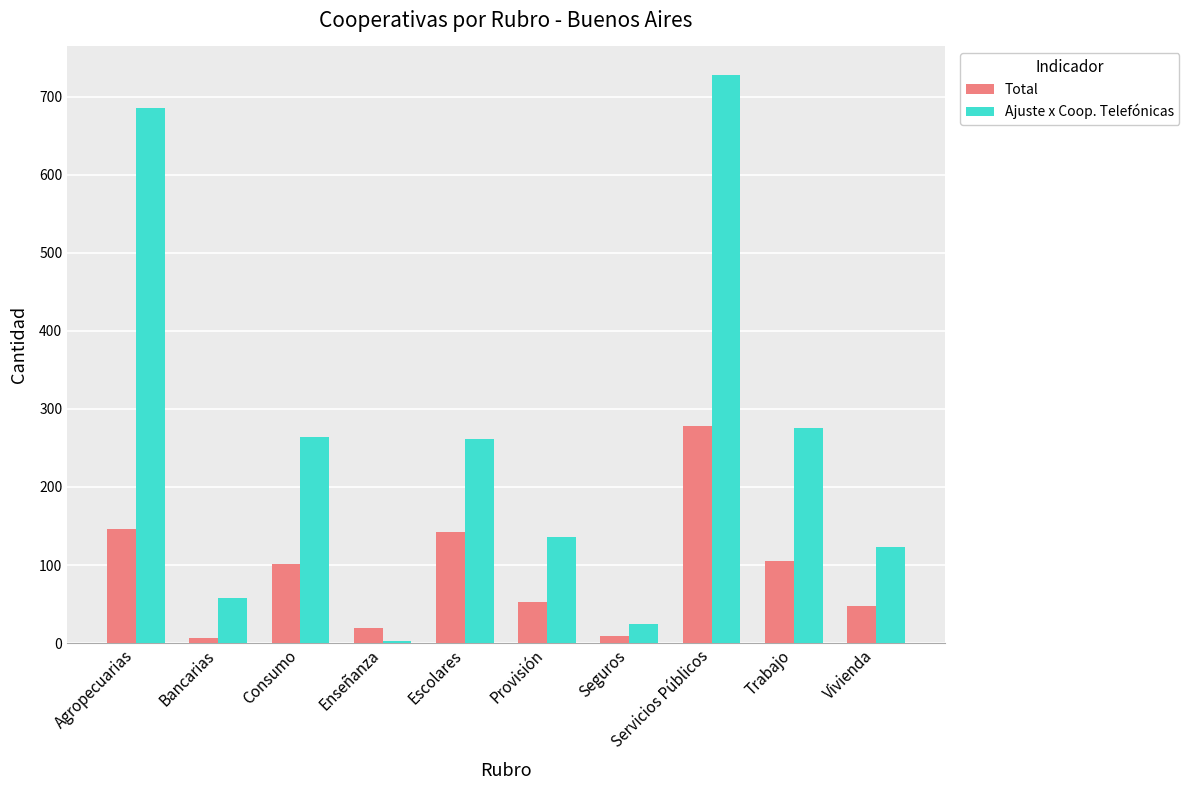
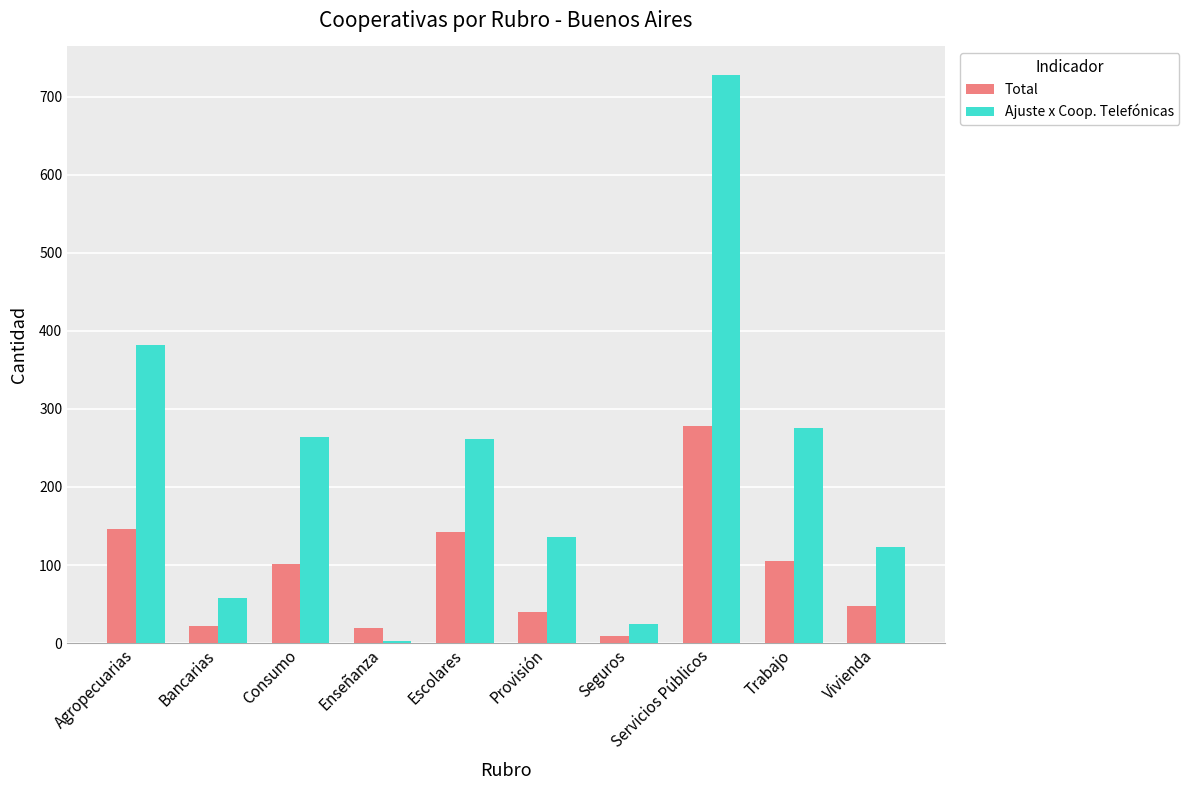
  {
    "Total": {
      "Agropecuarias": 150,
-     "Bancarias": 10,
+     "Bancarias": 20,
      "Consumo": 100,
      "Enseñanza": 20,
      "Escolares": 140,
-     "Provisión": 50,
+     "Provisión": 40,
      "Seguros": 10,
      "Servicios Públicos": 280,
      "Trabajo": 110,
      "Vivienda": 50
    },
    "Ajuste x Coop. Telefónicas": {
-     "Agropecuarias": 690,
+     "Agropecuarias": 380,
      "Bancarias": 60,
      "Consumo": 260,
      "Escolares": 260,
      "Provisión": 140,
      "Seguros": 20,
      "Servicios Públicos": 730,
      "Trabajo": 280,
      "Vivienda": 120
    }
  }
